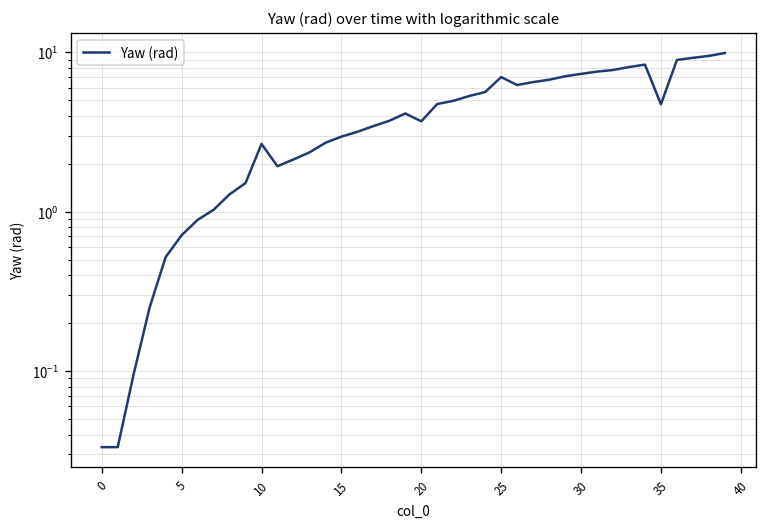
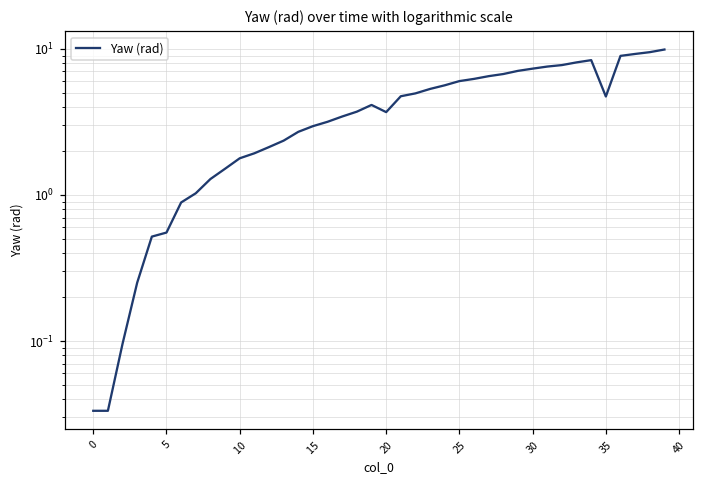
  {
    "0": 0.033,
-   "5": 0.7,
-   "10": 2.7,
+   "5": 0.55,
+   "10": 1.8,
    "15": 3.0,
    "20": 3.7,
-   "25": 7,
+   "25": 6,
    "30": 7,
    "35": 4.7
  }
